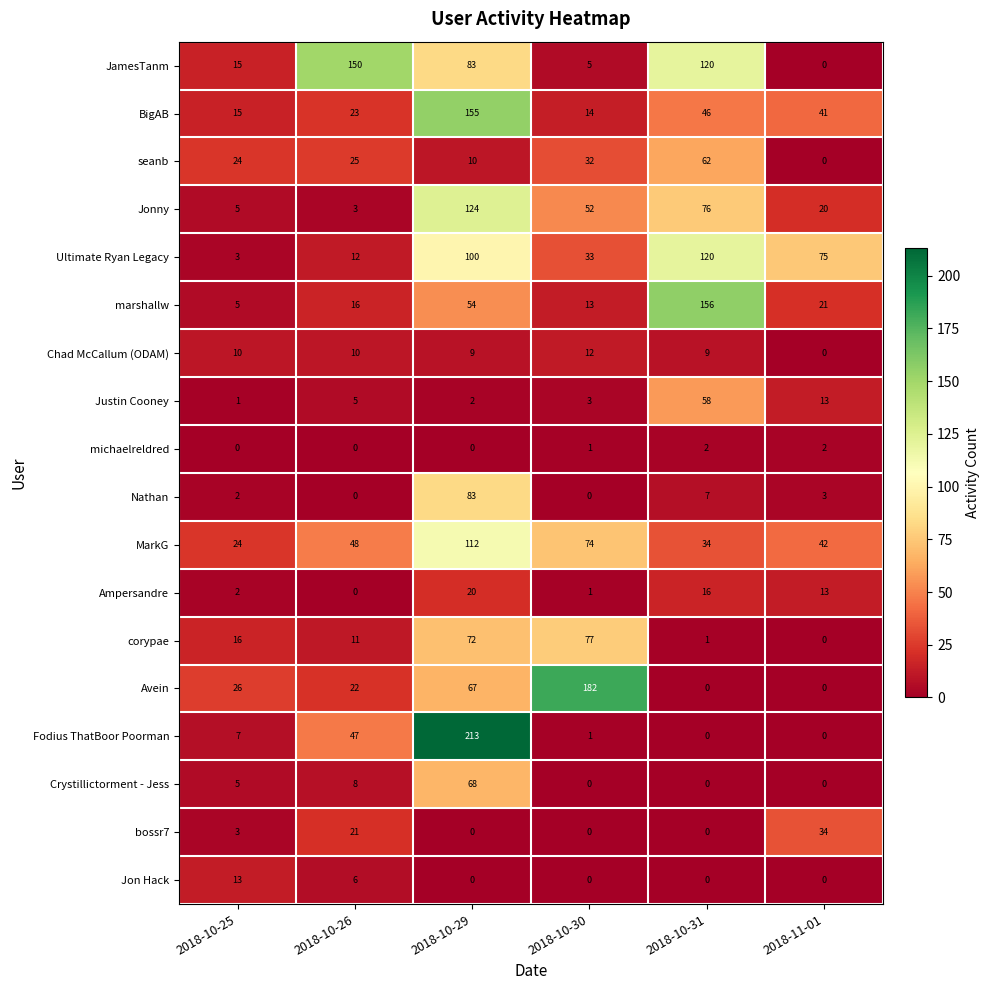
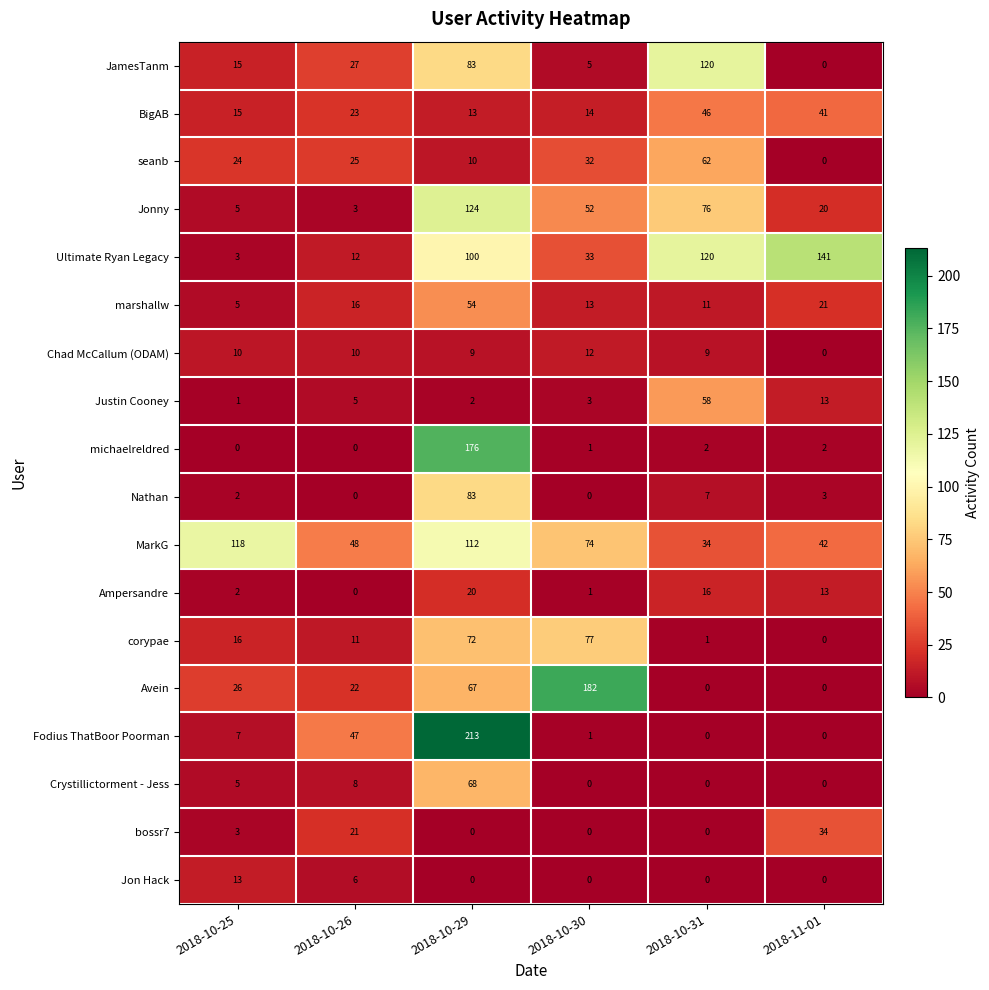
  {
    "JamesTanm": {
      "2018-10-25": 15,
-     "2018-10-26": 150,
+     "2018-10-26": 27,
      "2018-10-29": 83,
      "2018-10-30": 5,
      "2018-10-31": 120,
      "2018-11-01": 0
    },
    "BigAB": {
      "2018-10-25": 15,
      "2018-10-26": 23,
-     "2018-10-29": 155,
+     "2018-10-29": 13,
      "2018-10-30": 14,
      "2018-10-31": 46,
      "2018-11-01": 41
    },
    "seanb": {
      "2018-10-25": 24,
      "2018-10-26": 25,
      "2018-10-29": 10,
      "2018-10-30": 32,
      "2018-10-31": 62,
      "2018-11-01": 0
    },
    "Jonny": {
      "2018-10-25": 5,
      "2018-10-26": 3,
      "2018-10-29": 124,
      "2018-10-30": 52,
      "2018-10-31": 76,
      "2018-11-01": 20
    },
    "Ultimate Ryan Legacy": {
      "2018-10-25": 3,
      "2018-10-26": 12,
      "2018-10-29": 100,
      "2018-10-30": 33,
      "2018-10-31": 120,
-     "2018-11-01": 75
+     "2018-11-01": 141
    },
    "marshallw": {
      "2018-10-25": 5,
      "2018-10-26": 16,
      "2018-10-29": 54,
      "2018-10-30": 13,
-     "2018-10-31": 156,
+     "2018-10-31": 11,
      "2018-11-01": 21
    },
    "Chad McCallum (ODAM)": {
      "2018-10-25": 10,
      "2018-10-26": 10,
      "2018-10-29": 9,
      "2018-10-30": 12,
      "2018-10-31": 9,
      "2018-11-01": 0
    },
    "Justin Cooney": {
      "2018-10-25": 1,
      "2018-10-26": 5,
      "2018-10-29": 2,
      "2018-10-30": 3,
      "2018-10-31": 58,
      "2018-11-01": 13
    },
    "michaelreldred": {
      "2018-10-25": 0,
      "2018-10-26": 0,
-     "2018-10-29": 0,
+     "2018-10-29": 176,
      "2018-10-30": 1,
      "2018-10-31": 2,
      "2018-11-01": 2
    },
    "Nathan": {
      "2018-10-25": 2,
      "2018-10-26": 0,
      "2018-10-29": 83,
      "2018-10-30": 0,
      "2018-10-31": 7,
      "2018-11-01": 3
    },
    "MarkG": {
-     "2018-10-25": 24,
+     "2018-10-25": 118,
      "2018-10-26": 48,
      "2018-10-29": 112,
      "2018-10-30": 74,
      "2018-10-31": 34,
      "2018-11-01": 42
    },
    "Ampersandre": {
      "2018-10-25": 2,
      "2018-10-26": 0,
      "2018-10-29": 20,
      "2018-10-30": 1,
      "2018-10-31": 16,
      "2018-11-01": 13
    },
    "corypae": {
      "2018-10-25": 16,
      "2018-10-26": 11,
      "2018-10-29": 72,
      "2018-10-30": 77,
      "2018-10-31": 1,
      "2018-11-01": 0
    },
    "Avein": {
      "2018-10-25": 26,
      "2018-10-26": 22,
      "2018-10-29": 67,
      "2018-10-30": 182,
      "2018-10-31": 0,
      "2018-11-01": 0
    },
    "Fodius ThatBoor Poorman": {
      "2018-10-25": 7,
      "2018-10-26": 47,
      "2018-10-29": 213,
      "2018-10-30": 1,
      "2018-10-31": 0,
      "2018-11-01": 0
    },
    "Crystillictorment - Jess": {
      "2018-10-25": 5,
      "2018-10-26": 8,
      "2018-10-29": 68,
      "2018-10-30": 0,
      "2018-10-31": 0,
      "2018-11-01": 0
    },
    "bossr7": {
      "2018-10-25": 3,
      "2018-10-26": 21,
      "2018-10-29": 0,
      "2018-10-30": 0,
      "2018-10-31": 0,
      "2018-11-01": 34
    },
    "Jon Hack": {
      "2018-10-25": 13,
      "2018-10-26": 6,
      "2018-10-29": 0,
      "2018-10-30": 0,
      "2018-10-31": 0,
      "2018-11-01": 0
    }
  }
